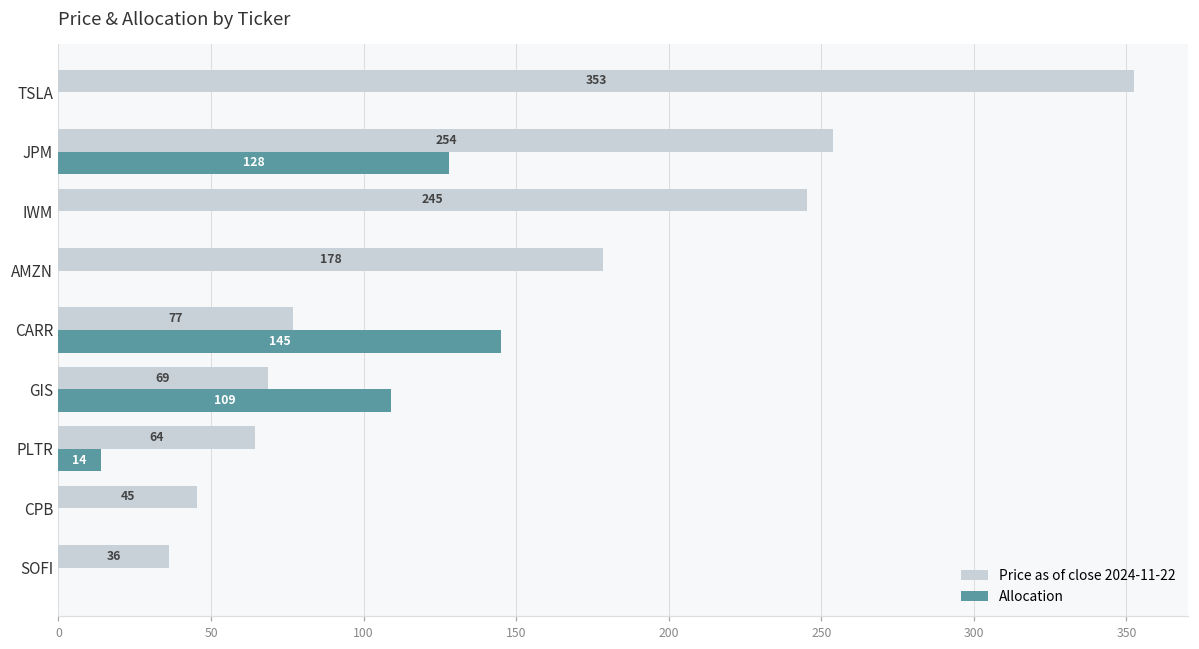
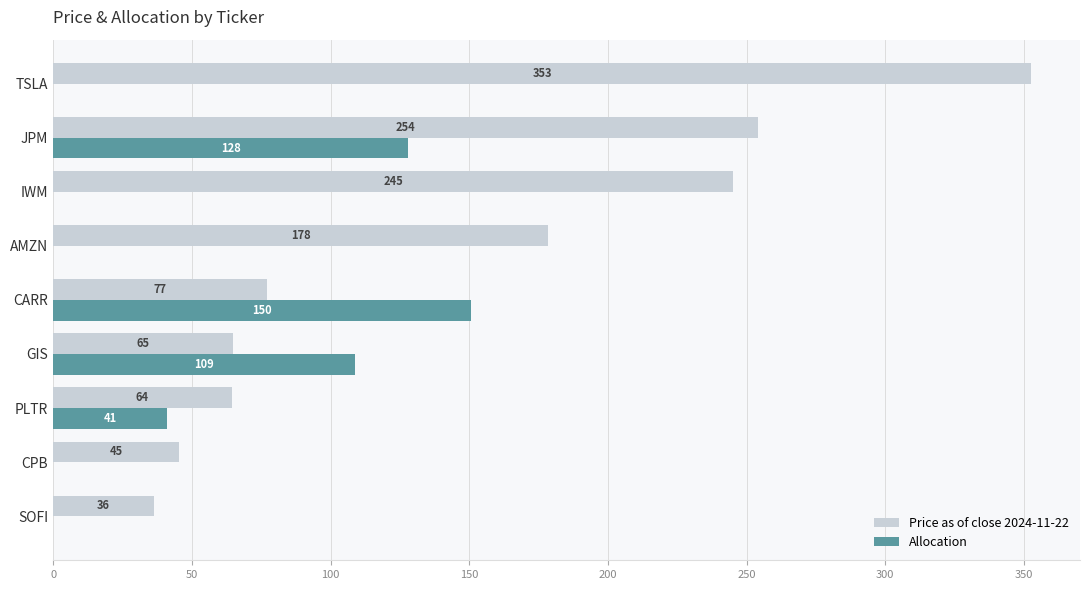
  {
    "Price as of close 2024-11-22": {
      "TSLA": 353,
      "JPM": 254,
      "IWM": 245,
      "AMZN": 178,
      "CARR": 77,
-     "GIS": 69,
+     "GIS": 65,
      "PLTR": 64,
      "CPB": 45,
      "SOFI": 36
    },
    "Allocation": {
      "JPM": 128,
-     "CARR": 145,
+     "CARR": 150,
      "GIS": 109,
-     "PLTR": 14
+     "PLTR": 41
    }
  }
